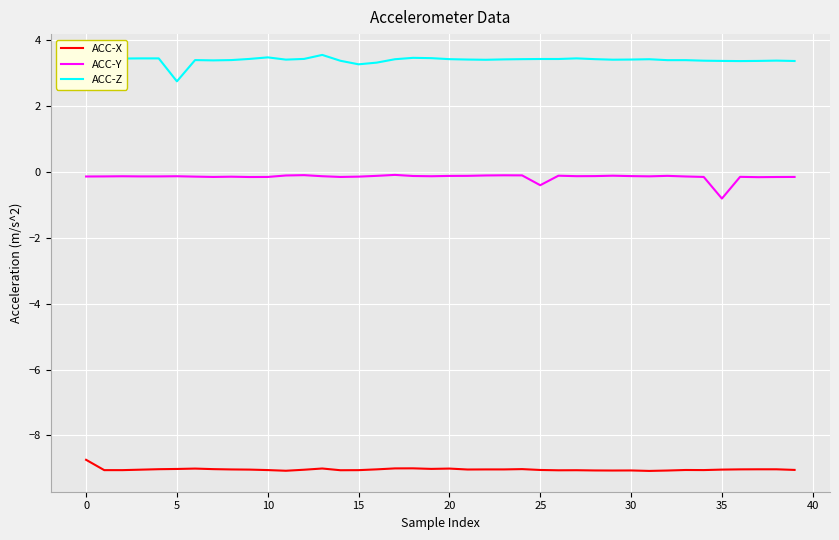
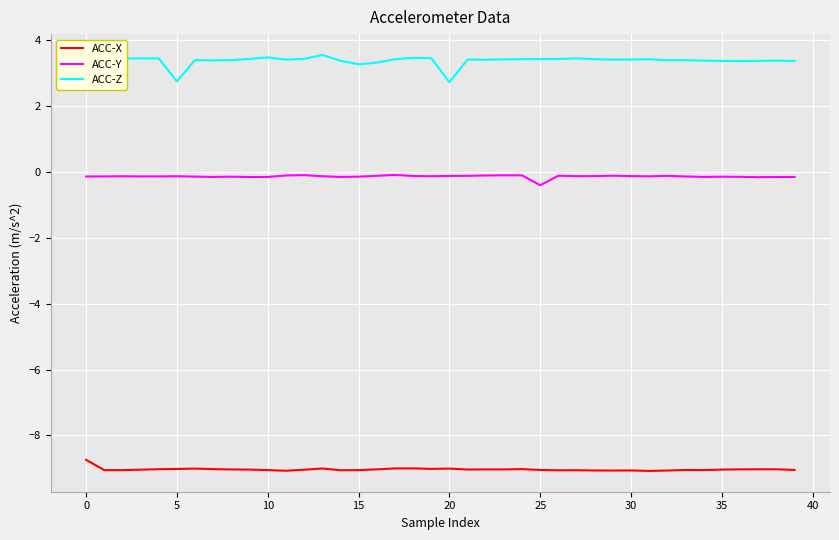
  {
    "ACC-X": {
      "0": -8.7,
      "5": -9.0,
      "10": -9.1,
      "15": -9.1,
      "20": -9.0,
      "25": -9.0,
      "30": -9.1,
      "35": -9.0
    },
    "ACC-Y": {
      "0": -0.1,
      "5": -0.1,
      "10": -0.1,
      "15": -0.1,
      "20": -0.1,
      "25": -0.4,
      "30": -0.1,
-     "35": -0.8
+     "35": -0.1
    },
    "ACC-Z": {
      "5": 2.8,
      "10": 3.5,
      "15": 3.3,
-     "20": 3.4,
+     "20": 2.7,
      "25": 3.4,
      "30": 3.4,
      "35": 3.4
    }
  }
